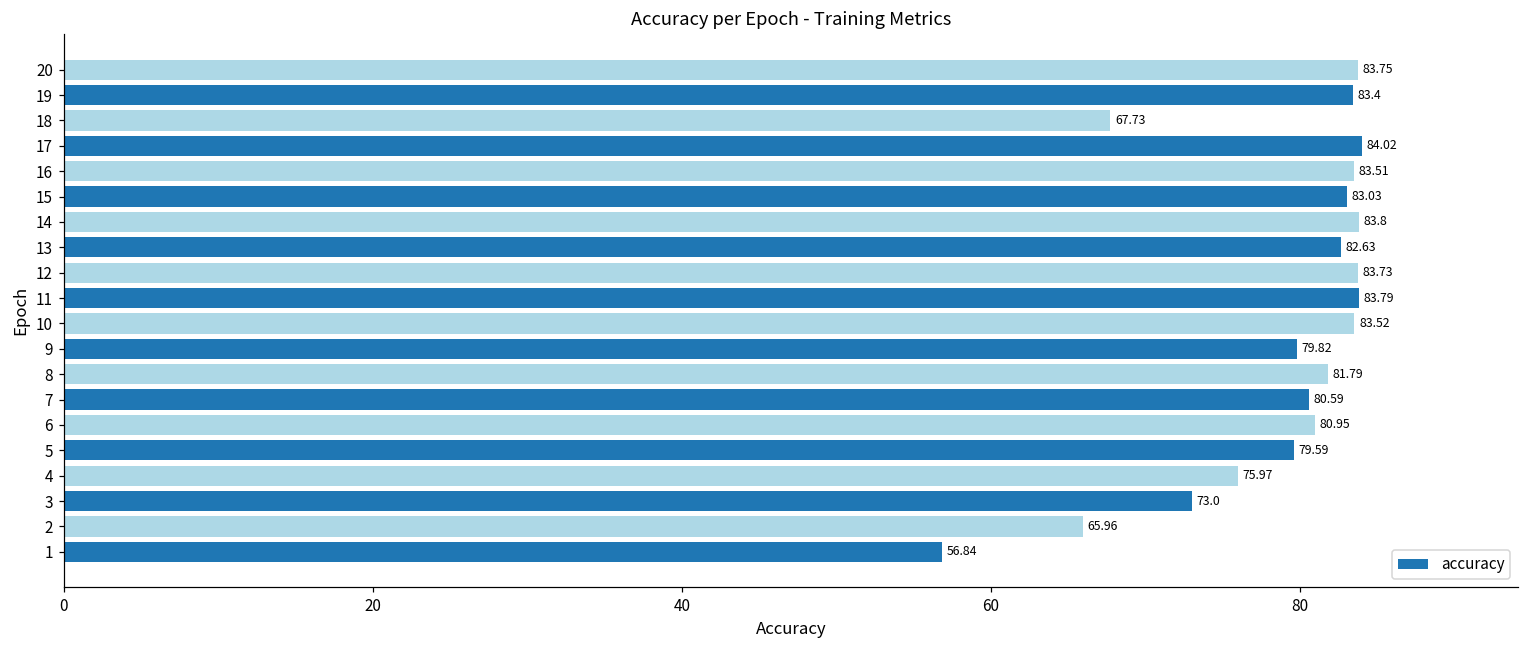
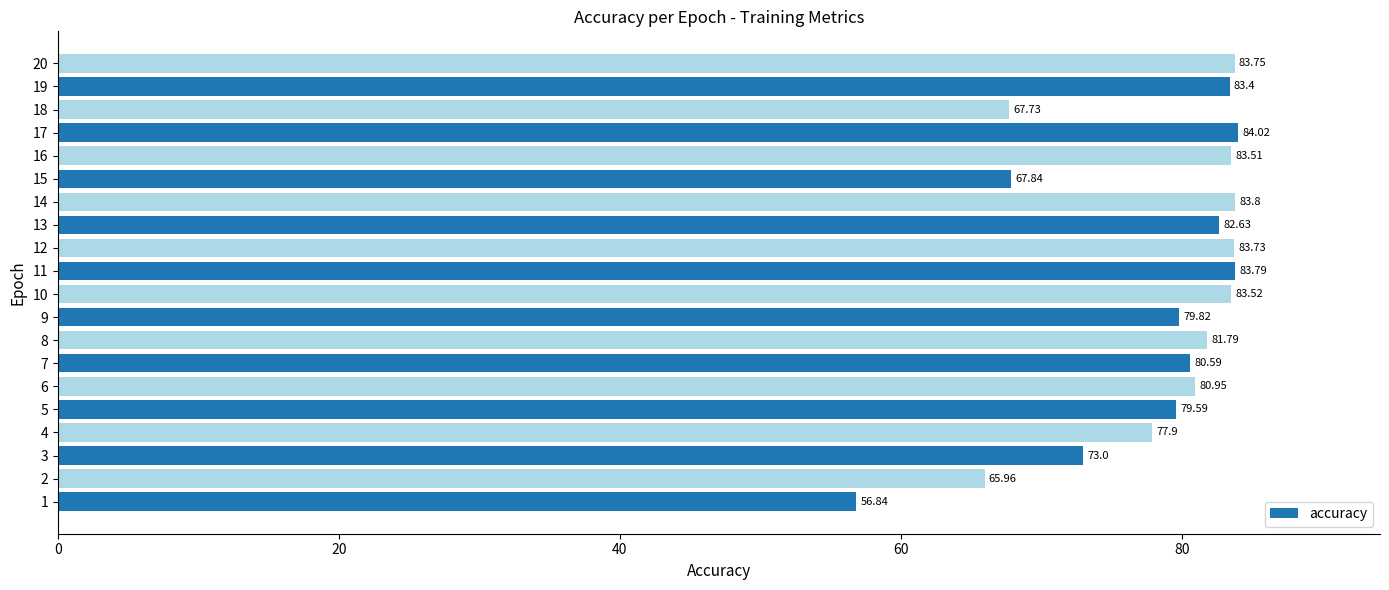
  {
    "20": 83.75,
    "19": 83.4,
    "18": 67.73,
    "17": 84.02,
    "16": 83.51,
-   "15": 83.03,
+   "15": 67.84,
    "14": 83.8,
    "13": 82.63,
    "12": 83.73,
    "11": 83.79,
    "10": 83.52,
    "9": 79.82,
    "8": 81.79,
    "7": 80.59,
    "6": 80.95,
    "5": 79.59,
-   "4": 75.97,
+   "4": 77.9,
    "3": 73.0,
    "2": 65.96,
    "1": 56.84
  }
